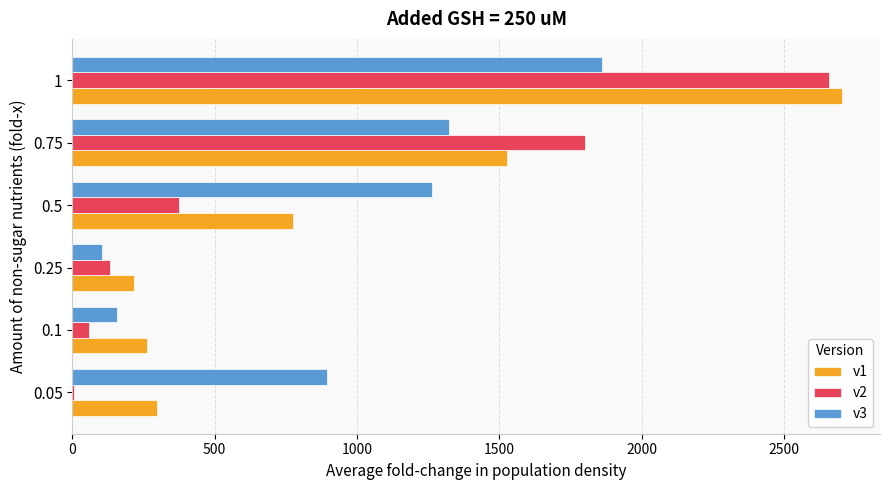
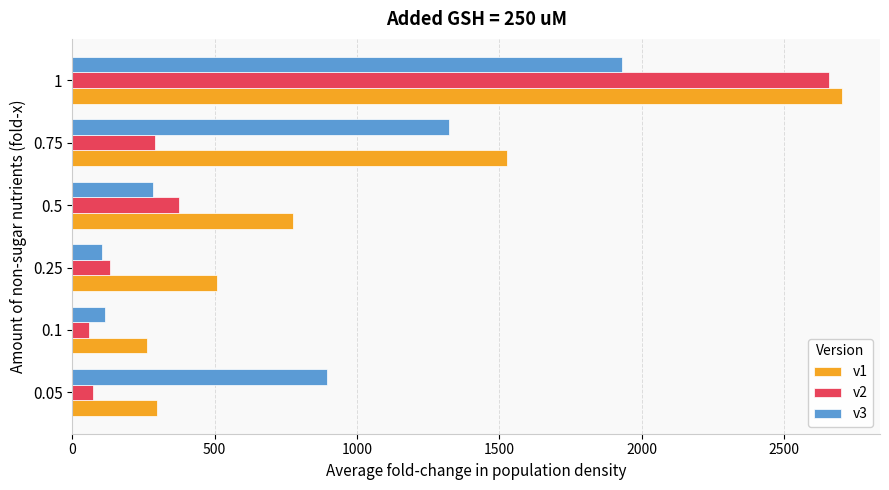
  {
    "v1": {
      "1": 2700,
      "0.75": 1530,
      "0.5": 770,
-     "0.25": 220,
+     "0.25": 510,
      "0.1": 260,
      "0.05": 300
    },
    "v2": {
      "1": 2660,
-     "0.75": 1800,
+     "0.75": 290,
      "0.5": 380,
      "0.25": 130,
      "0.1": 60,
-     "0.05": 10
+     "0.05": 70
    },
    "v3": {
-     "1": 1860,
+     "1": 1930,
      "0.75": 1320,
-     "0.5": 1260,
+     "0.5": 280,
      "0.25": 100,
-     "0.1": 160,
+     "0.1": 120,
      "0.05": 900
    }
  }
